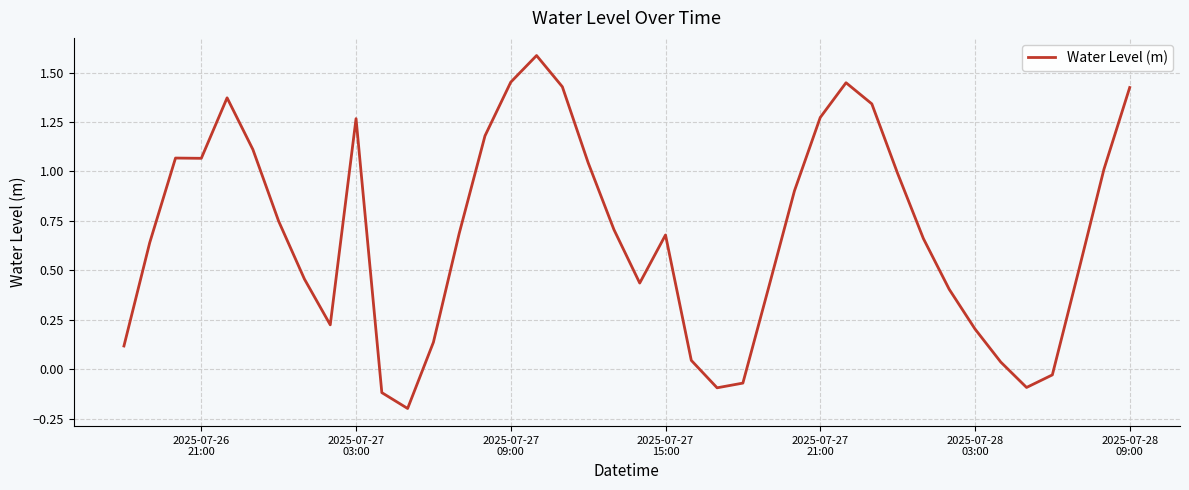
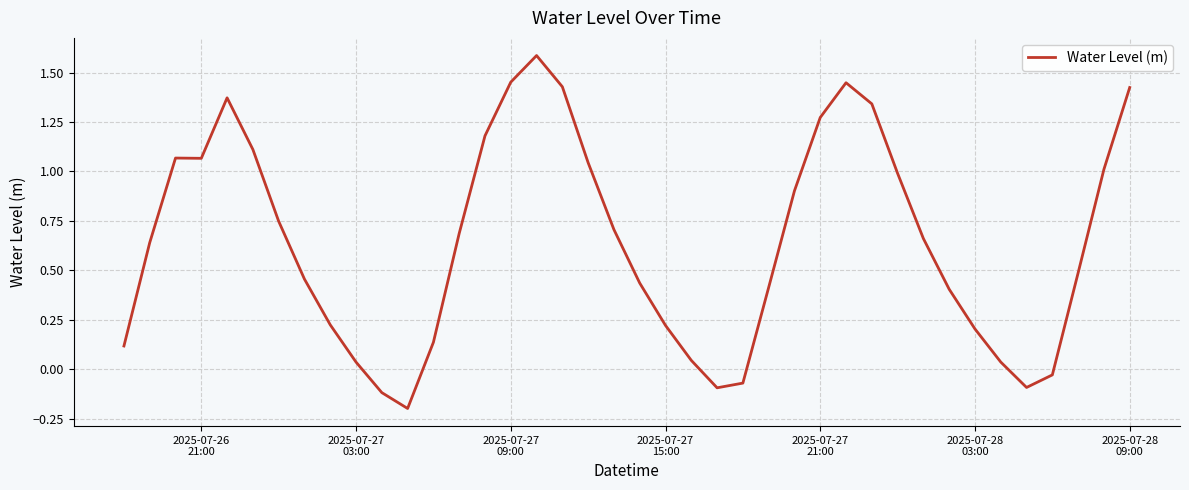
  {
    "2025-07-26 21:00": 1.07,
-   "2025-07-27 03:00": 1.27,
+   "2025-07-27 03:00": 0.04,
    "2025-07-27 09:00": 1.45,
-   "2025-07-27 15:00": 0.68,
+   "2025-07-27 15:00": 0.22,
    "2025-07-27 21:00": 1.27,
    "2025-07-28 03:00": 0.20,
    "2025-07-28 09:00": 1.42
  }
